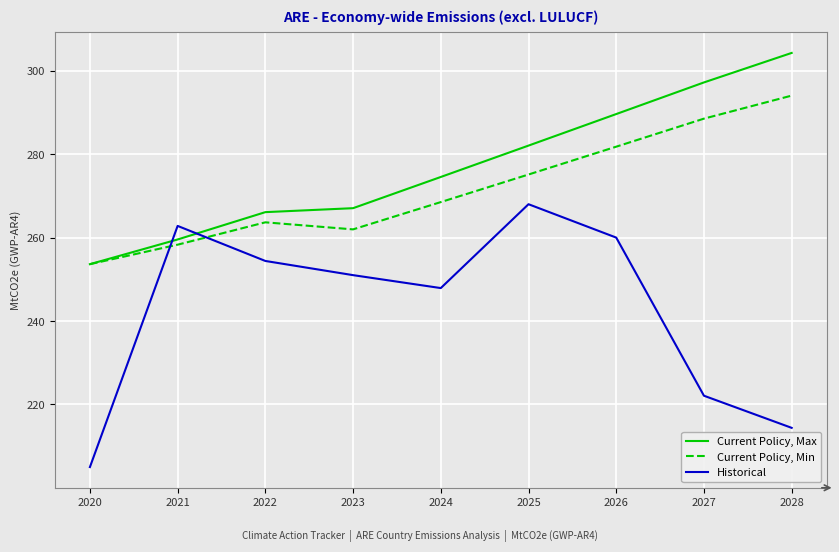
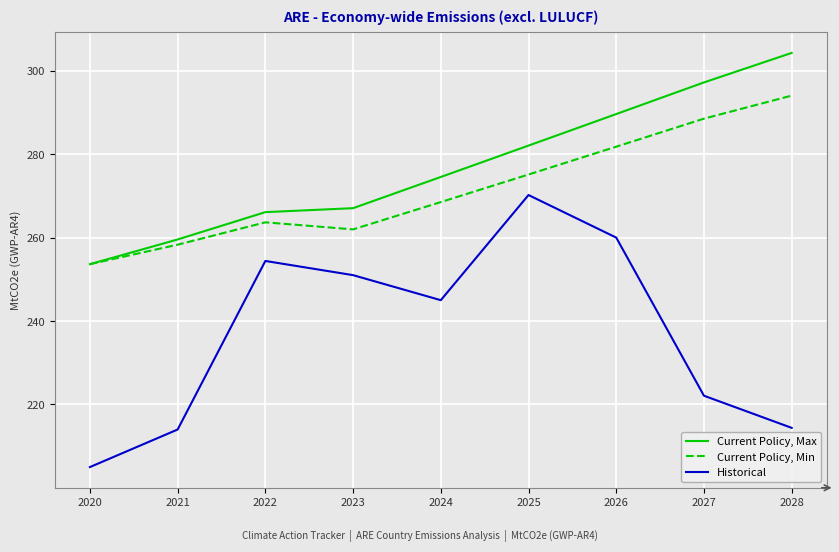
  {
    "Historical": {
      "2020": 205,
-     "2021": 263,
+     "2021": 214,
      "2022": 254,
      "2023": 251,
-     "2024": 248,
-     "2025": 268,
+     "2024": 245,
+     "2025": 270,
      "2026": 260,
      "2027": 222,
      "2028": 214
    }
  }
